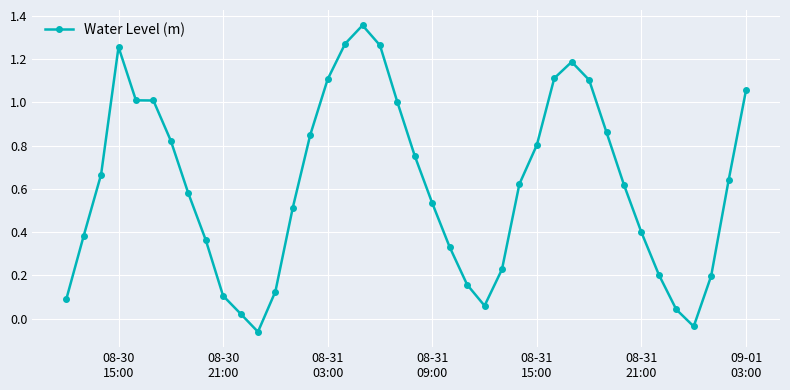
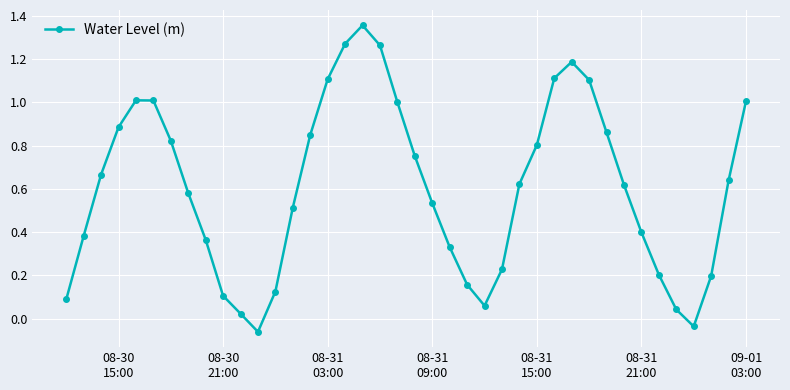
  {
-   "08-30 15:00": 1.26,
+   "08-30 15:00": 0.89,
    "08-30 21:00": 0.11,
    "08-31 03:00": 1.11,
    "08-31 09:00": 0.53,
    "08-31 15:00": 0.80,
    "08-31 21:00": 0.40,
-   "09-01 03:00": 1.06
+   "09-01 03:00": 1.01
  }
